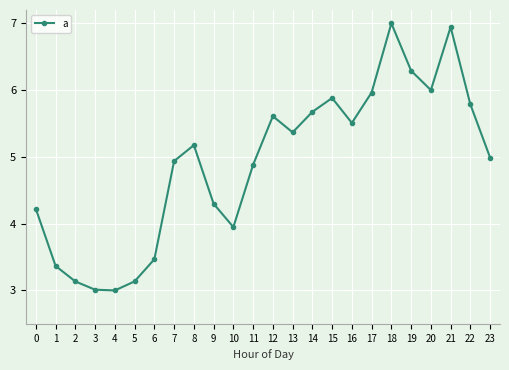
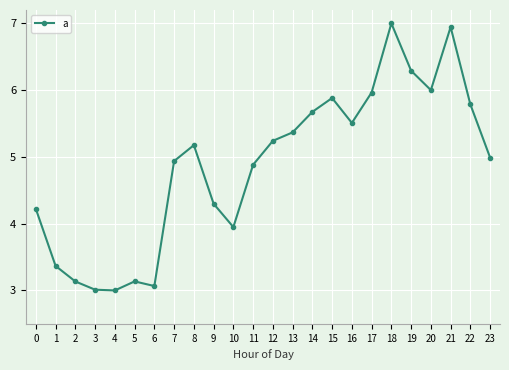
  {
    "0": 4.2,
    "1": 3.4,
    "2": 3.1,
    "3": 3.0,
    "4": 3.0,
    "5": 3.1,
-   "6": 3.5,
+   "6": 3.1,
    "7": 4.9,
    "8": 5.2,
    "9": 4.3,
    "10": 3.9,
    "11": 4.9,
-   "12": 5.6,
+   "12": 5.2,
    "13": 5.4,
    "14": 5.7,
    "15": 5.9,
    "16": 5.5,
    "17": 6.0,
    "18": 7.0,
    "19": 6.3,
    "20": 6.0,
    "21": 6.9,
    "22": 5.8,
    "23": 5.0
  }
